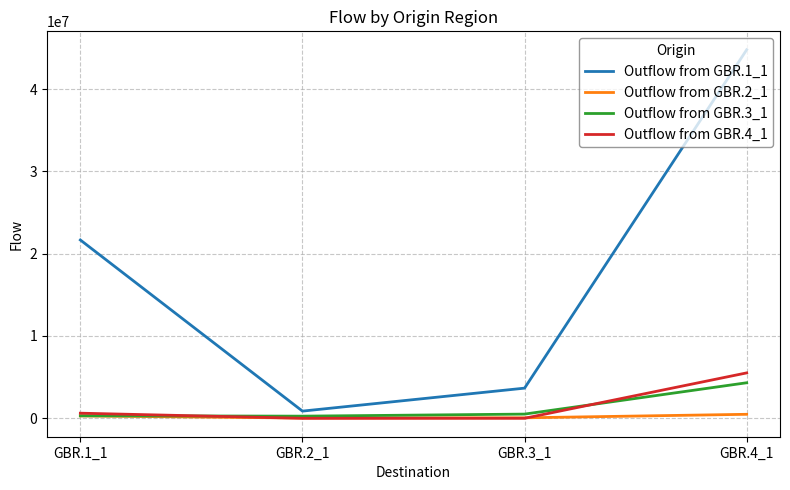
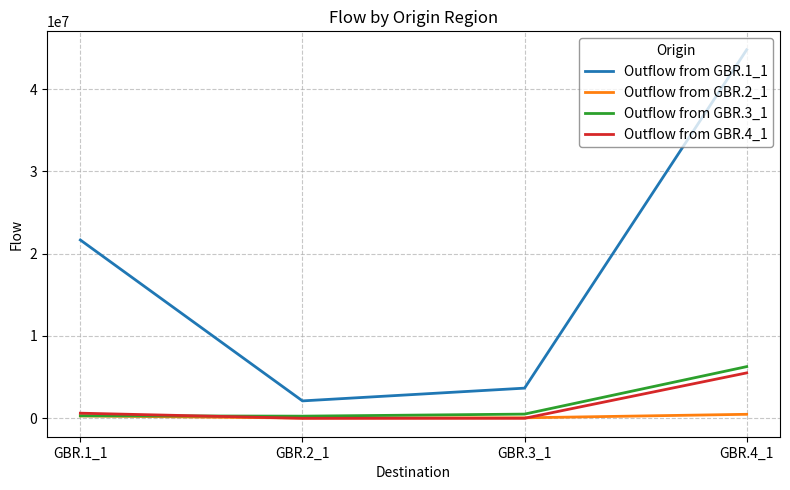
  {
    "Outflow from GBR.1_1": {
      "GBR.1_1": 22000000,
-     "GBR.2_1": 1000000,
+     "GBR.2_1": 2000000,
      "GBR.3_1": 4000000
    },
    "Outflow from GBR.2_1": {
      "GBR.4_1": 0
    },
    "Outflow from GBR.3_1": {
      "GBR.3_1": 1000000,
-     "GBR.4_1": 4000000
+     "GBR.4_1": 6000000
    },
    "Outflow from GBR.4_1": {
      "GBR.1_1": 1000000,
      "GBR.4_1": 6000000
    }
  }
